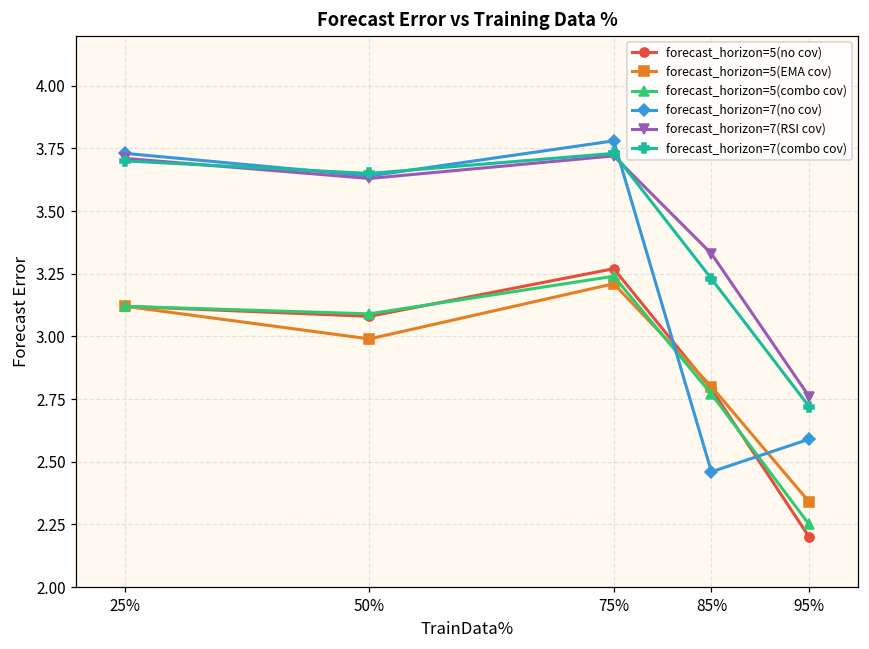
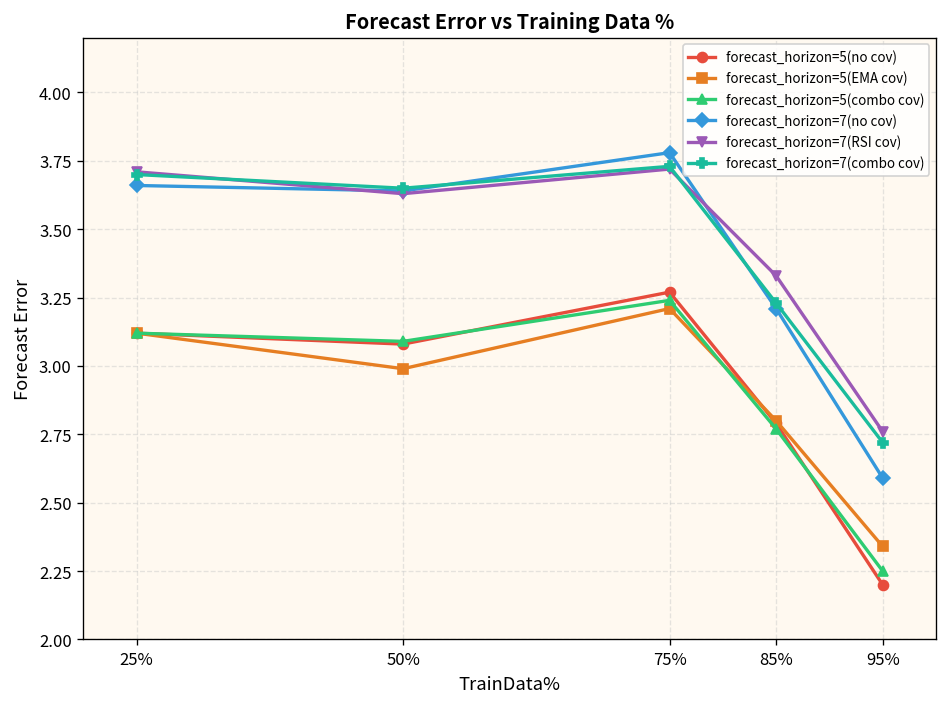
  {
    "forecast_horizon=7(no cov)": {
-     "25%": 3.73,
+     "25%": 3.66,
      "75%": 3.78,
-     "85%": 2.46,
+     "85%": 3.21,
      "95%": 2.59
    },
    "forecast_horizon=7(RSI cov)": {
      "85%": 3.33,
      "95%": 2.76
    }
  }
